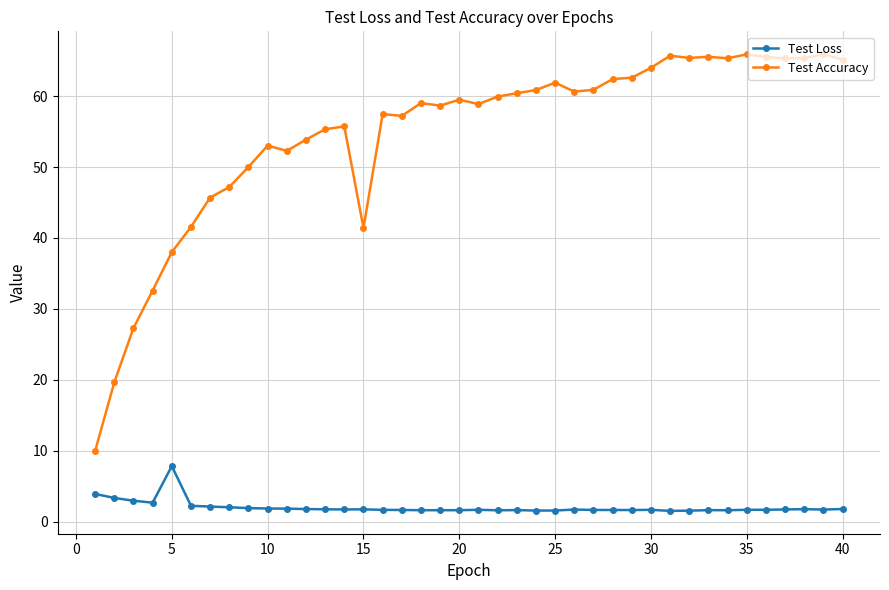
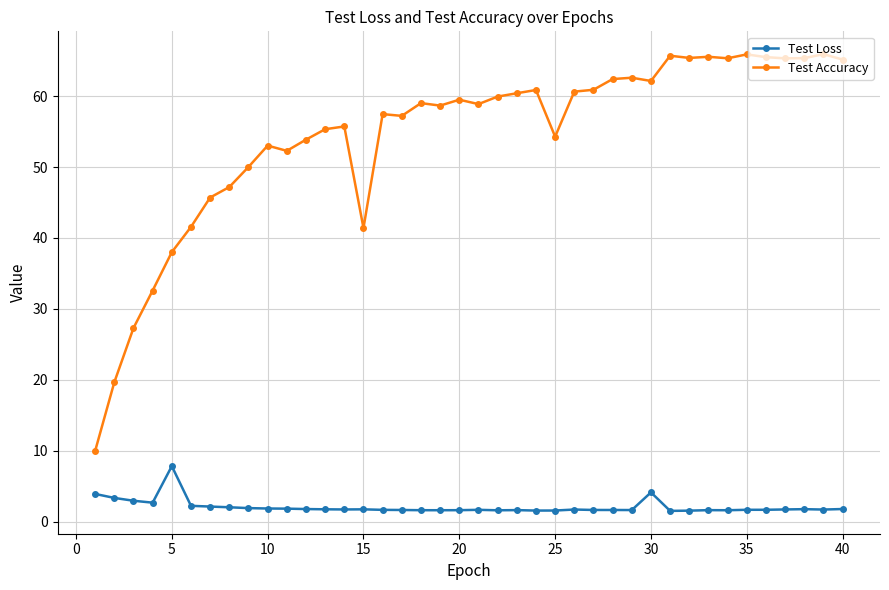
  {
    "Test Loss": {
      "5": 8,
      "10": 2,
      "15": 2,
      "20": 2,
      "25": 2,
-     "30": 2,
+     "30": 4,
      "35": 2,
      "40": 2
    },
    "Test Accuracy": {
      "5": 38,
      "10": 53,
      "15": 41,
      "20": 59,
-     "25": 62,
-     "30": 64,
+     "25": 54,
+     "30": 62,
      "35": 66
    }
  }
